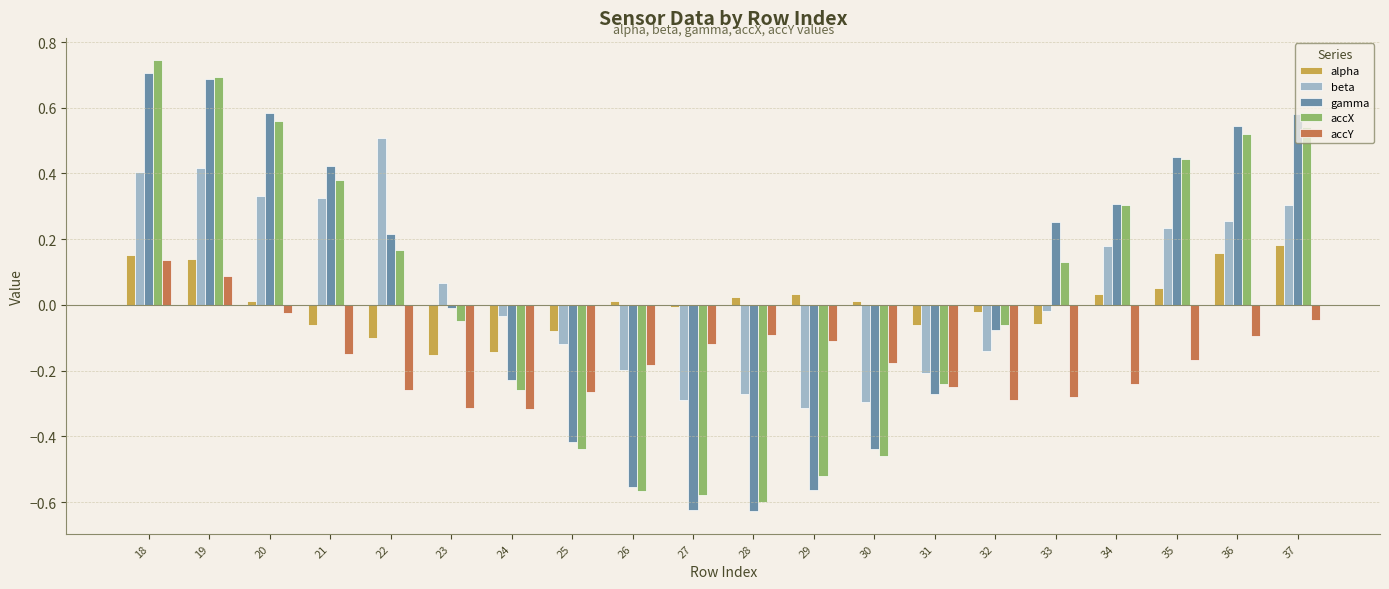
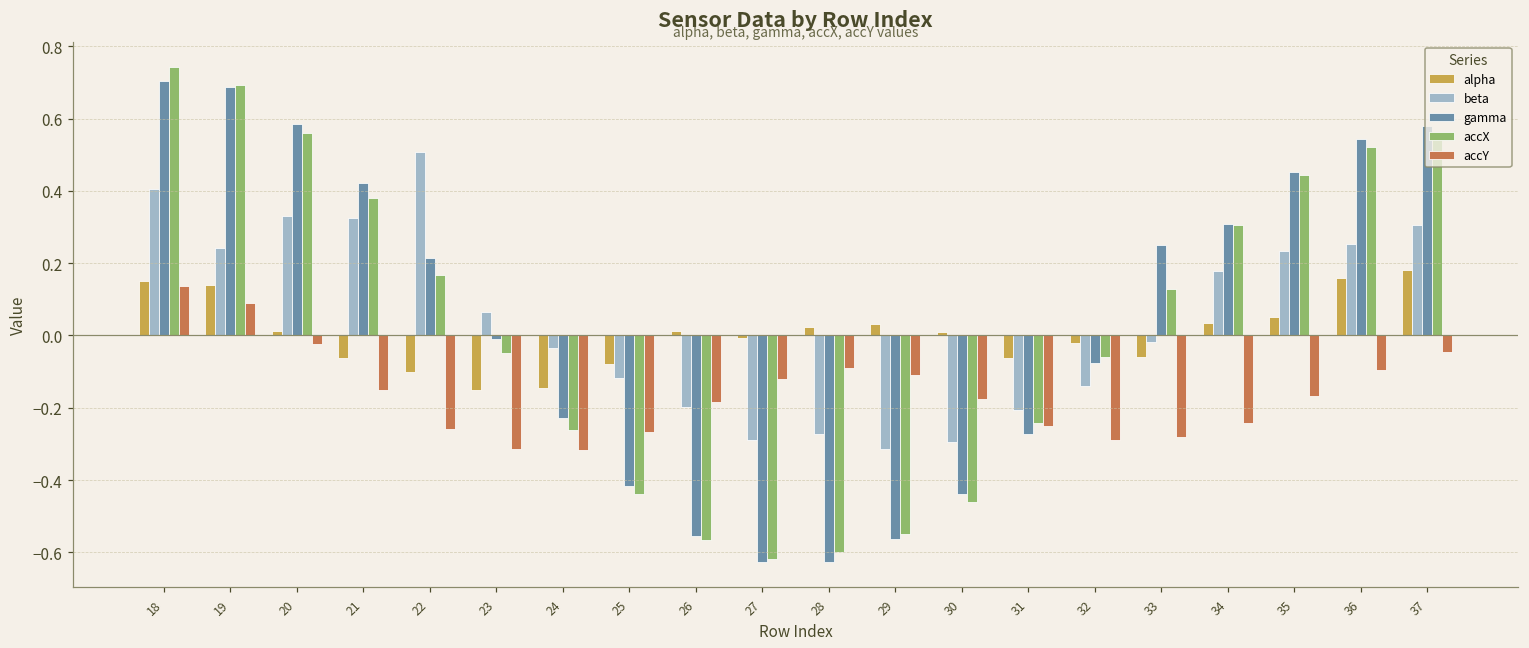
  {
    "beta": {
      "18": 0.40,
-     "19": 0.42,
+     "19": 0.24,
      "20": 0.33,
      "21": 0.33,
      "22": 0.51,
      "23": 0.07,
      "24": -0.04,
      "25": -0.12,
      "26": -0.20,
      "27": -0.29,
      "28": -0.27,
      "29": -0.31,
      "30": -0.30,
      "31": -0.21,
      "32": -0.14,
      "33": -0.02,
      "34": 0.18,
      "35": 0.23,
      "36": 0.25,
      "37": 0.30
    },
    "gamma": {
      "18": 0.71,
      "19": 0.69,
      "20": 0.58,
      "21": 0.42,
      "22": 0.21,
      "23": -0.01,
      "24": -0.23,
      "25": -0.42,
      "26": -0.55,
      "27": -0.63,
      "28": -0.63,
      "29": -0.56,
      "30": -0.44,
      "31": -0.27,
      "32": -0.08,
      "33": 0.25,
      "34": 0.31,
      "35": 0.45,
      "36": 0.54
    },
    "accX": {
      "18": 0.74,
      "19": 0.69,
      "20": 0.56,
      "21": 0.38,
      "22": 0.17,
      "23": -0.05,
      "24": -0.26,
      "25": -0.44,
      "26": -0.57,
-     "27": -0.58,
+     "27": -0.62,
      "28": -0.60,
-     "29": -0.52,
+     "29": -0.55,
      "30": -0.46,
      "31": -0.24,
      "32": -0.06,
      "33": 0.13,
      "34": 0.30,
      "35": 0.44,
      "36": 0.52
    }
  }
